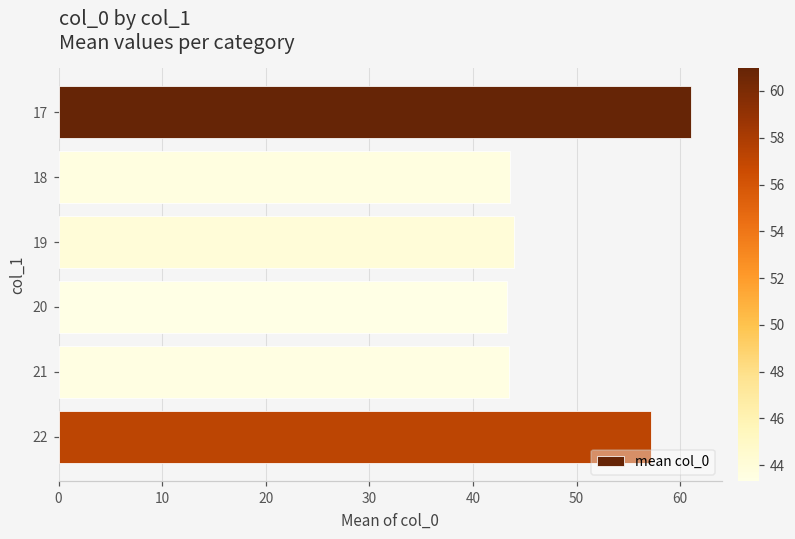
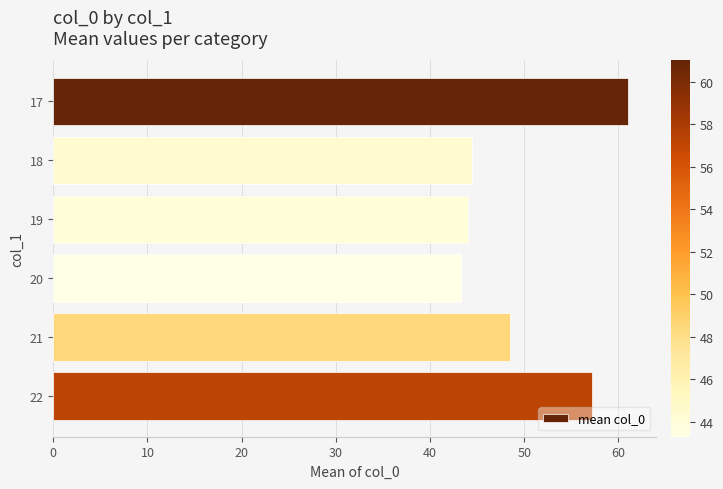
  {
    "17": 61,
-   "18": 44,
+   "18": 45,
    "19": 44,
    "20": 43,
-   "21": 44,
+   "21": 49,
    "22": 57
  }
